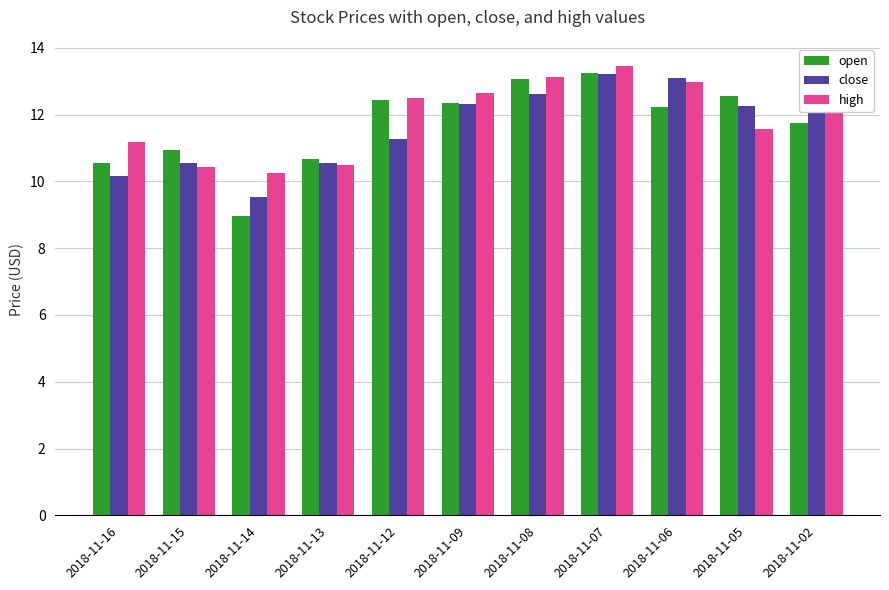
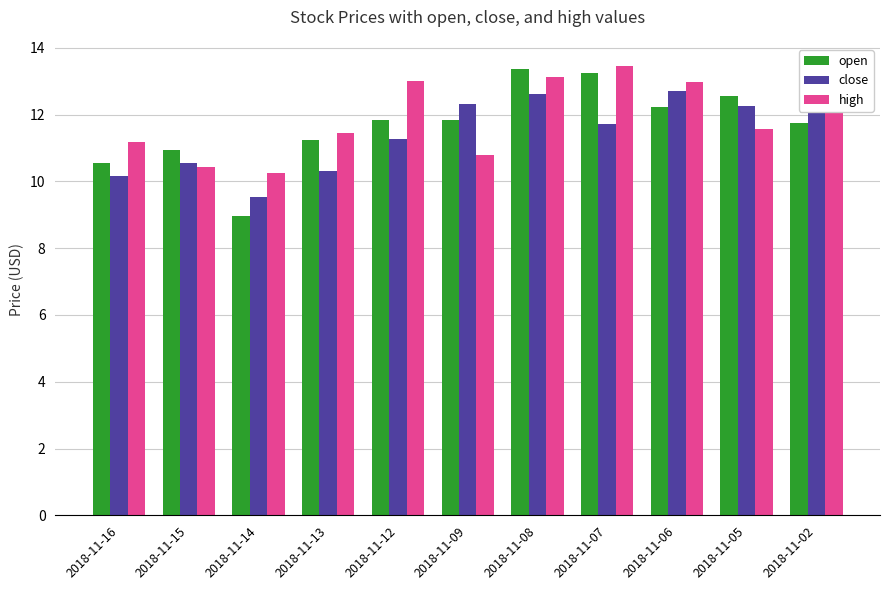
  {
    "open": {
      "2018-11-16": 10.6,
      "2018-11-15": 11.0,
      "2018-11-14": 9.0,
-     "2018-11-13": 10.7,
-     "2018-11-12": 12.4,
-     "2018-11-09": 12.4,
-     "2018-11-08": 13.1,
+     "2018-11-13": 11.3,
+     "2018-11-12": 11.8,
+     "2018-11-09": 11.8,
+     "2018-11-08": 13.4,
      "2018-11-07": 13.2,
      "2018-11-06": 12.2,
      "2018-11-05": 12.6,
      "2018-11-02": 11.8
    },
    "close": {
      "2018-11-16": 10.2,
      "2018-11-15": 10.6,
      "2018-11-14": 9.5,
-     "2018-11-13": 10.6,
+     "2018-11-13": 10.3,
      "2018-11-12": 11.3,
      "2018-11-09": 12.3,
      "2018-11-08": 12.6,
-     "2018-11-07": 13.2,
-     "2018-11-06": 13.1,
+     "2018-11-07": 11.7,
+     "2018-11-06": 12.7,
      "2018-11-05": 12.3
    },
    "high": {
      "2018-11-16": 11.2,
      "2018-11-15": 10.4,
      "2018-11-14": 10.2,
-     "2018-11-13": 10.5,
-     "2018-11-12": 12.5,
-     "2018-11-09": 12.6,
+     "2018-11-13": 11.5,
+     "2018-11-12": 13.0,
+     "2018-11-09": 10.8,
      "2018-11-08": 13.1,
      "2018-11-07": 13.4,
      "2018-11-06": 13.0,
      "2018-11-05": 11.6
    }
  }
